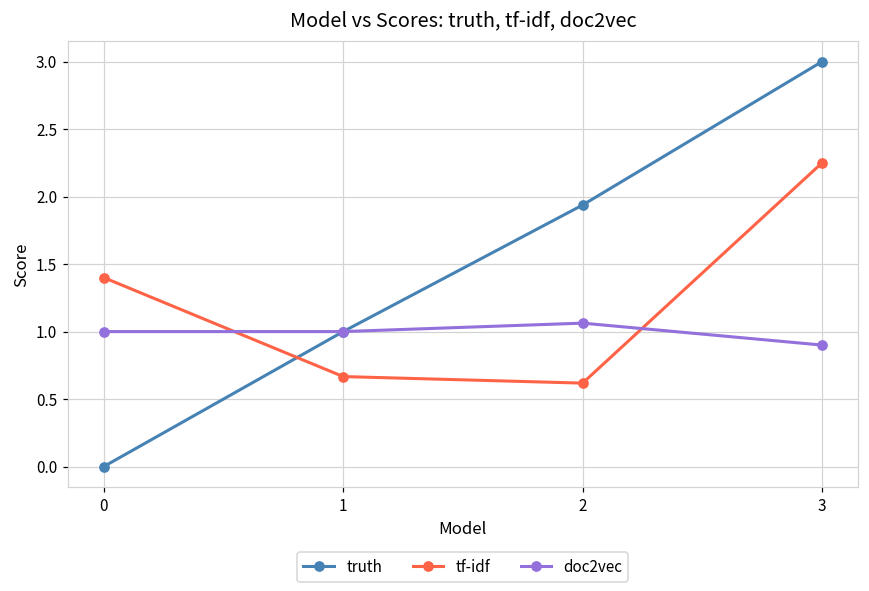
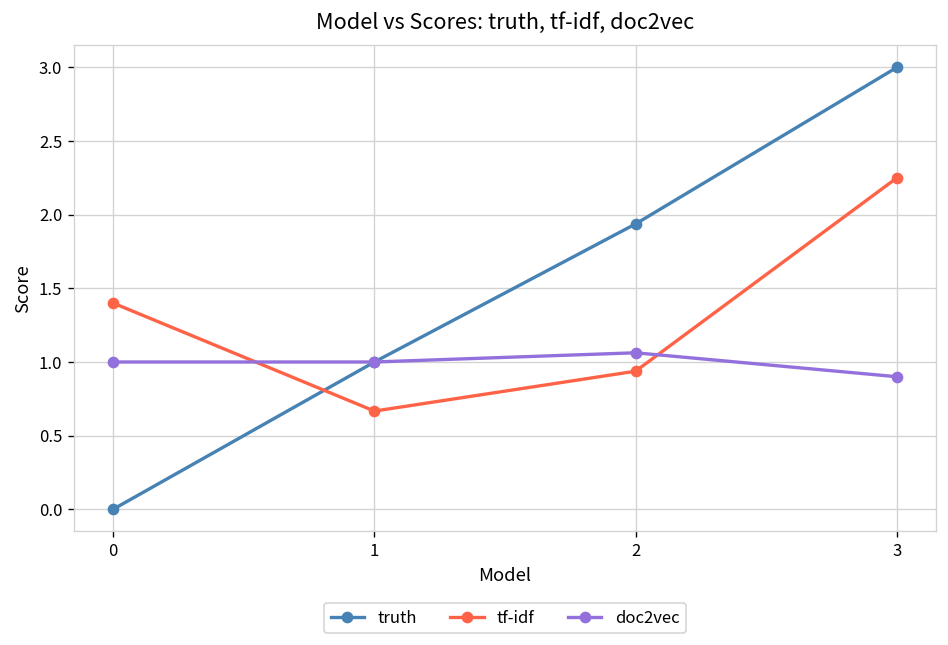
  {
    "truth": {
      "0": 0.00,
      "2": 1.94,
      "3": 3.00
    },
    "tf-idf": {
      "0": 1.40,
      "1": 0.67,
-     "2": 0.62,
+     "2": 0.94,
      "3": 2.25
    },
    "doc2vec": {
      "0": 1.00,
      "2": 1.06,
      "3": 0.90
    }
  }
